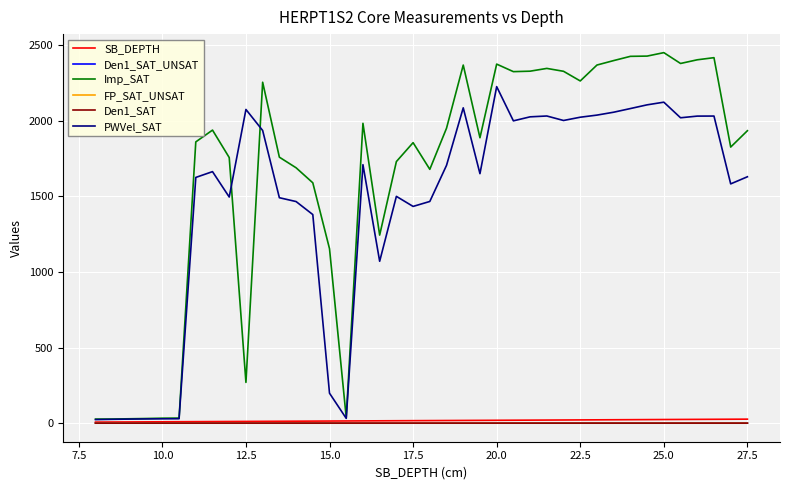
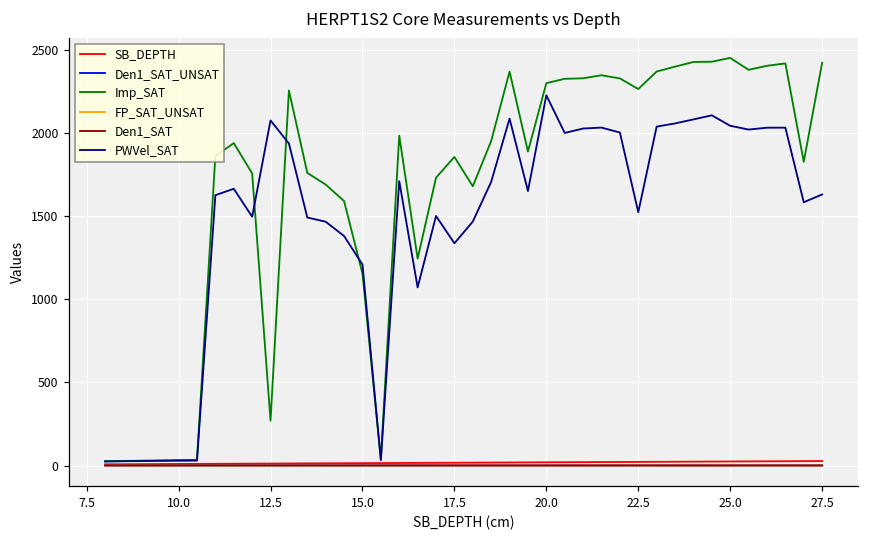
  {
    "SB_DEPTH": {
      "20.0": 20,
      "22.5": 20,
      "25.0": 30,
      "27.5": 30
    },
    "Den1_SAT": {
      "20.0": 0,
      "22.5": 0,
      "25.0": 0,
      "27.5": 0
    },
    "Imp_SAT": {
      "12.5": 270,
      "15.0": 1150,
      "17.5": 1850,
-     "20.0": 2370,
+     "20.0": 2300,
      "22.5": 2260,
      "25.0": 2450,
-     "27.5": 1930
+     "27.5": 2420
    },
    "PWVel_SAT": {
      "12.5": 2070,
-     "15.0": 200,
-     "17.5": 1430,
+     "15.0": 1210,
+     "17.5": 1340,
      "20.0": 2220,
-     "22.5": 2020,
-     "25.0": 2120,
+     "22.5": 1520,
+     "25.0": 2040,
      "27.5": 1630
    }
  }
